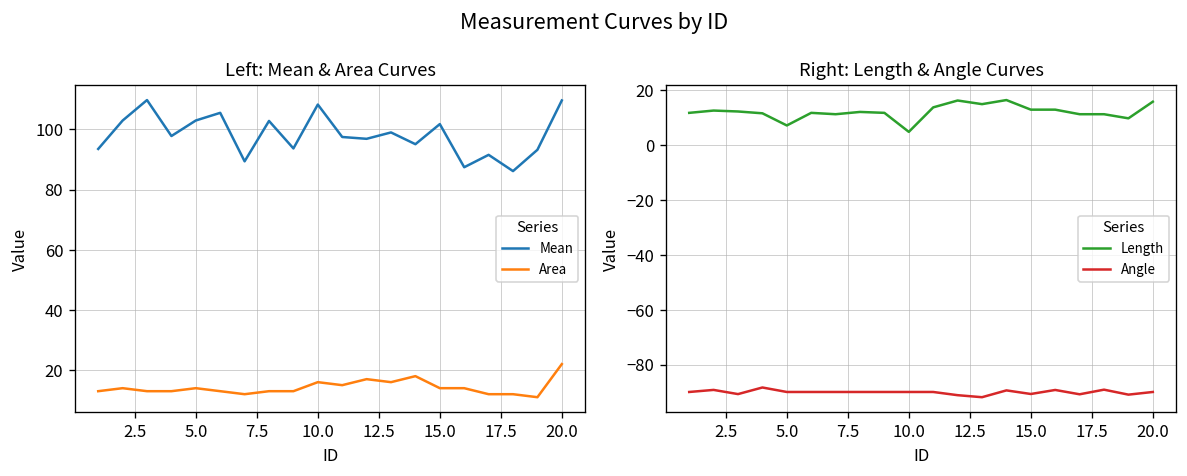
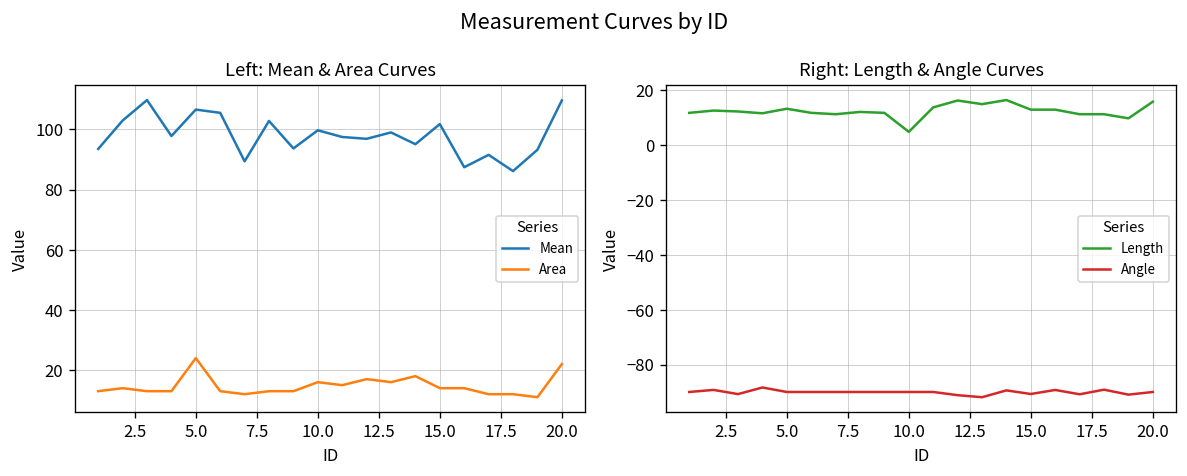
  {
    "Left: Mean & Area Curves": {
      "Mean": {
-       "5.0": 103,
-       "10.0": 108,
+       "5.0": 107,
+       "10.0": 100,
        "15.0": 102,
        "20.0": 110
      },
      "Area": {
-       "5.0": 14,
+       "5.0": 24,
        "10.0": 16,
        "15.0": 14,
        "20.0": 22
      }
    },
    "Right: Length & Angle Curves": {
      "Length": {
-       "5.0": 7,
+       "5.0": 13,
        "10.0": 5,
        "15.0": 13,
        "20.0": 16
      },
      "Angle": {
        "5.0": -90,
        "10.0": -90,
        "15.0": -91,
        "20.0": -90
      }
    }
  }
